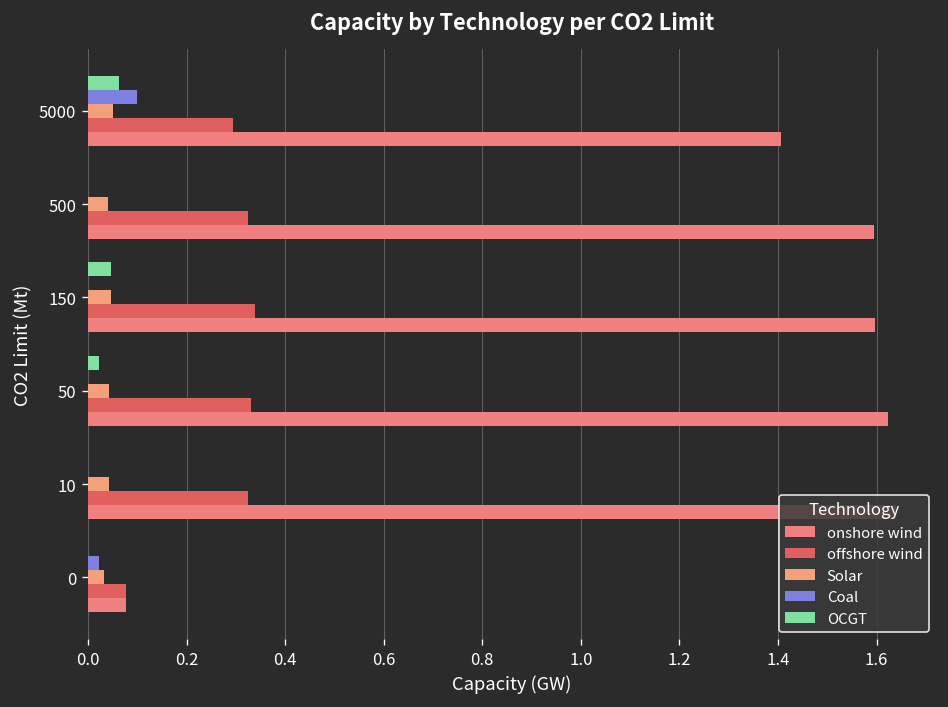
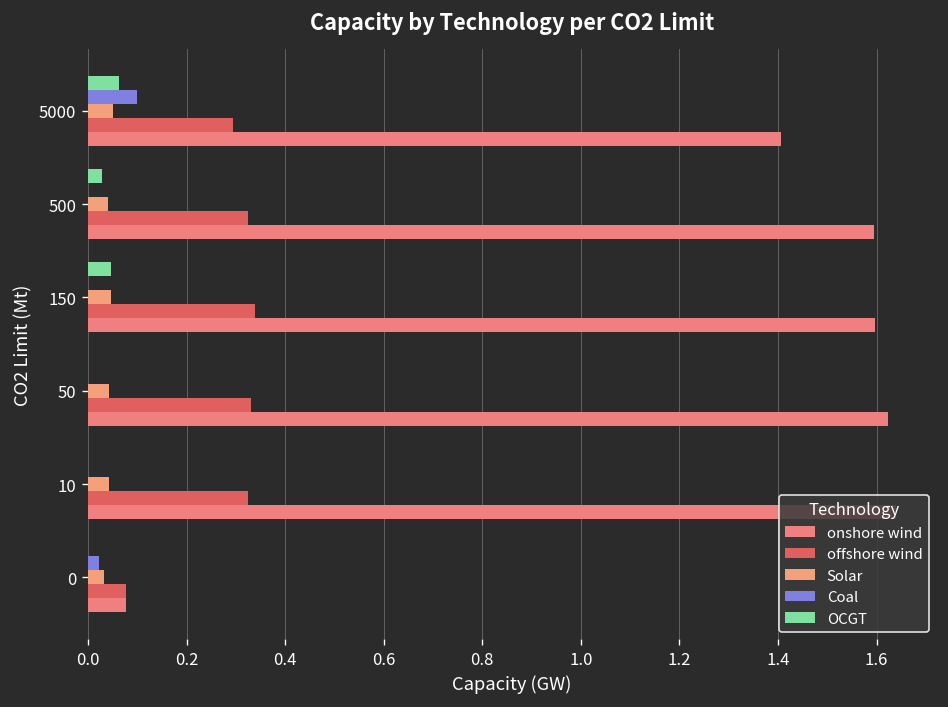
  {
    "Coal": {
      "5000": 0.10,
      "500": 0.00,
      "150": 0.00,
      "50": 0.00,
      "10": 0.00,
      "0": 0.02
    },
    "OCGT": {
      "5000": 0.06,
-     "500": 0.00,
+     "500": 0.03,
      "150": 0.05,
-     "50": 0.02,
+     "50": 0.00,
      "0": 0.00
    }
  }
